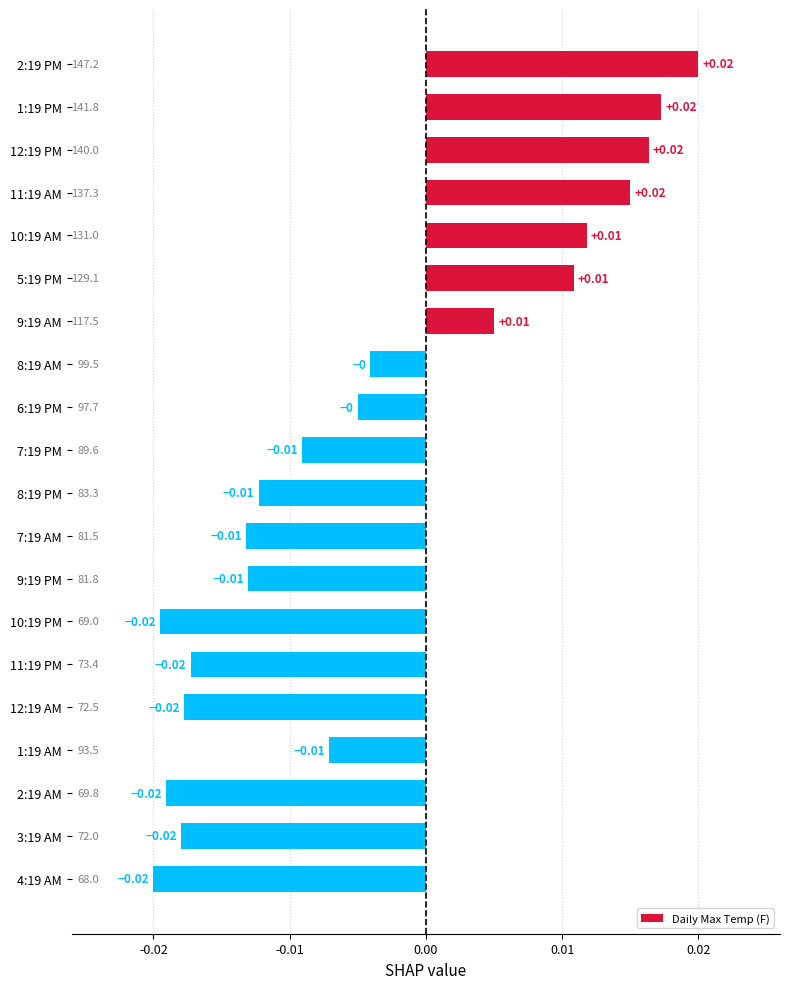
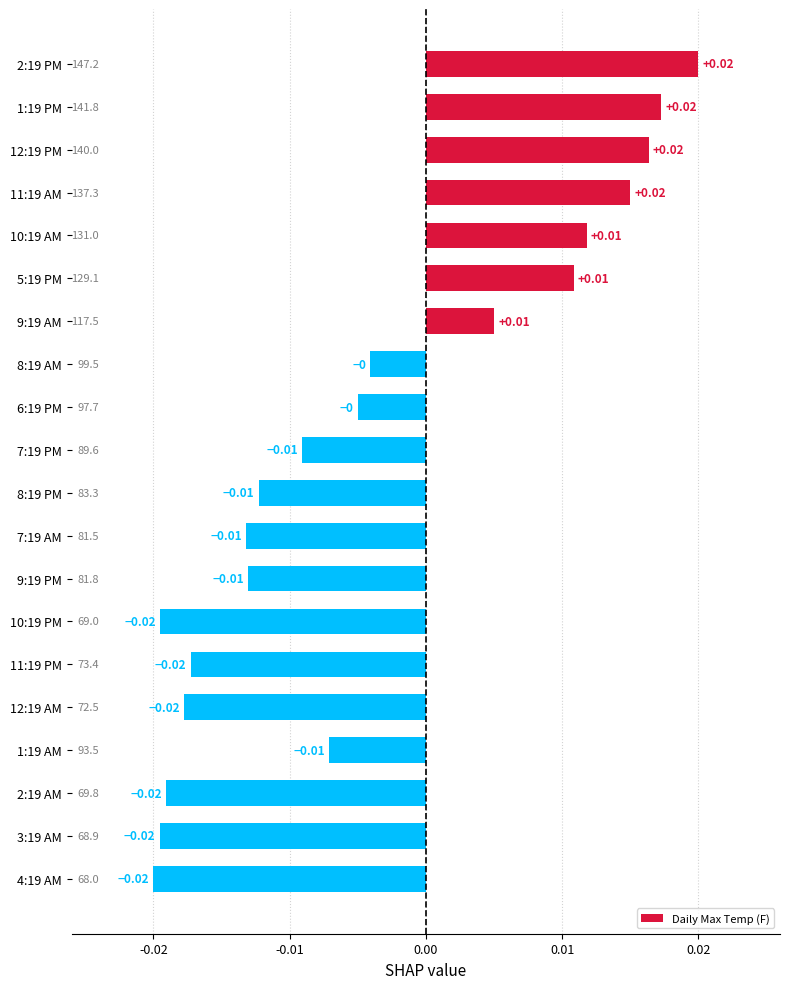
  {
    "2:19 PM": "+0.02",
    "1:19 PM": "+0.02",
    "12:19 PM": "+0.02",
    "11:19 AM": "+0.02",
    "10:19 AM": "+0.01",
    "5:19 PM": "+0.01",
    "9:19 AM": "+0.01",
    "8:19 AM": "-0",
    "6:19 PM": "-0",
    "7:19 PM": "-0.01",
    "8:19 PM": "-0.01",
    "7:19 AM": "-0.01",
    "9:19 PM": "-0.01",
    "10:19 PM": "-0.02",
    "11:19 PM": "-0.02",
    "12:19 AM": "-0.02",
    "1:19 AM": "-0.01",
    "2:19 AM": "-0.02",
-   "3:19 AM": "72.0",
+   "3:19 AM": "68.9",
    "4:19 AM": "-0.02"
  }
